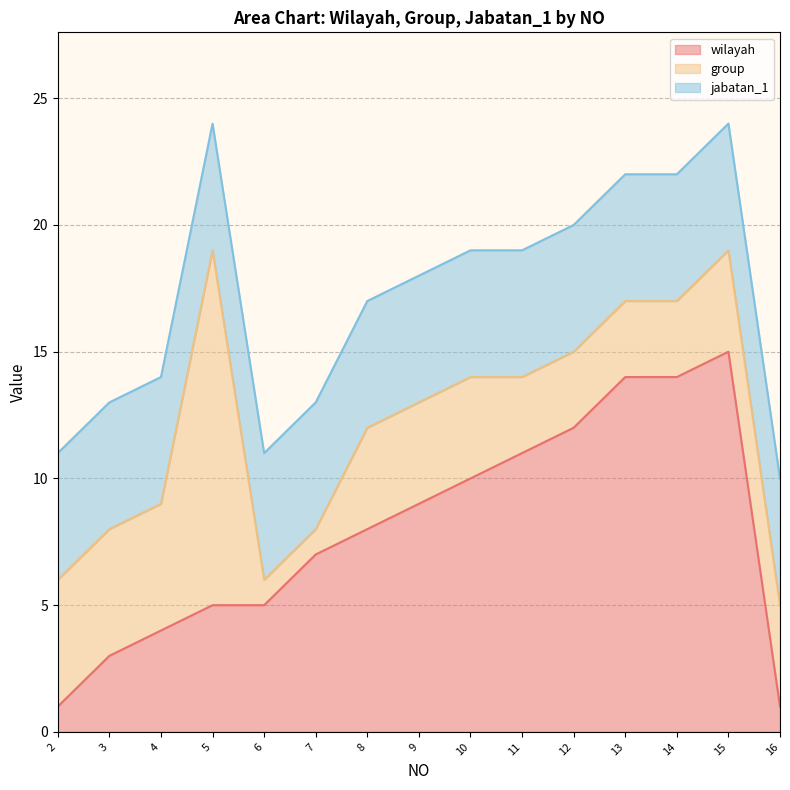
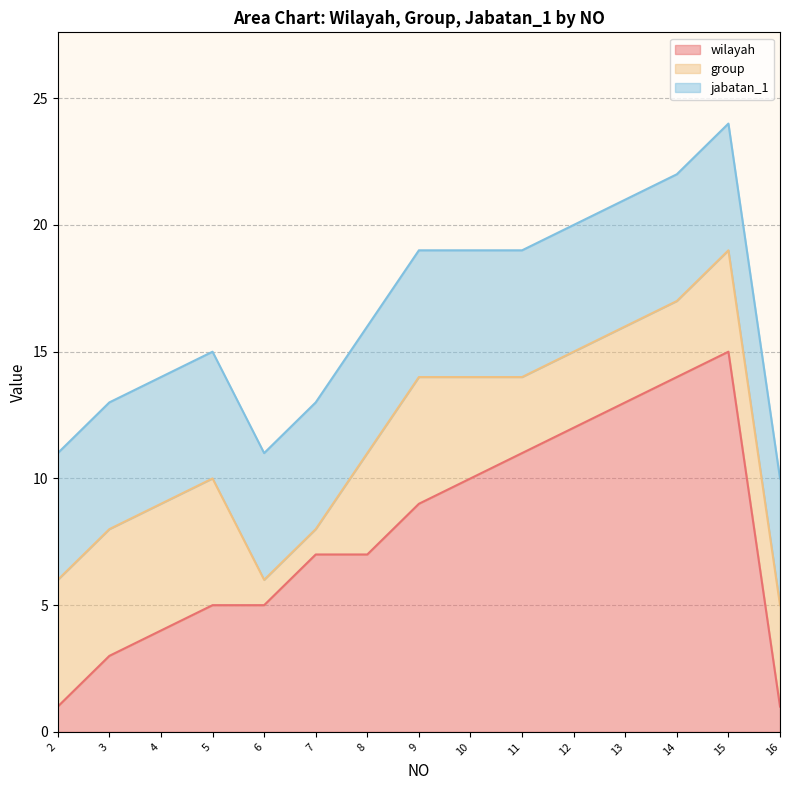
  {
    "wilayah": {
      "2": 1,
      "3": 3,
      "4": 4,
      "5": 5,
      "6": 5,
      "7": 7,
-     "8": 8,
+     "8": 7,
      "9": 9,
      "10": 10,
      "11": 11,
      "12": 12,
-     "13": 14,
+     "13": 13,
      "14": 14,
      "15": 15,
      "16": 1
    },
    "group": {
      "2": 5,
      "3": 5,
      "4": 5,
-     "5": 14,
+     "5": 5,
      "6": 1,
      "7": 1,
      "8": 4,
-     "9": 4,
+     "9": 5,
      "10": 4,
      "11": 3,
      "12": 3,
      "13": 3,
      "14": 3,
      "15": 4,
      "16": 4
    },
    "jabatan_1": {
      "2": 5,
      "3": 5,
      "4": 5,
      "5": 5,
      "6": 5,
      "7": 5,
      "8": 5,
      "9": 5,
      "10": 5,
      "11": 5,
      "12": 5,
      "13": 5,
      "14": 5,
      "15": 5,
      "16": 5
    }
  }
